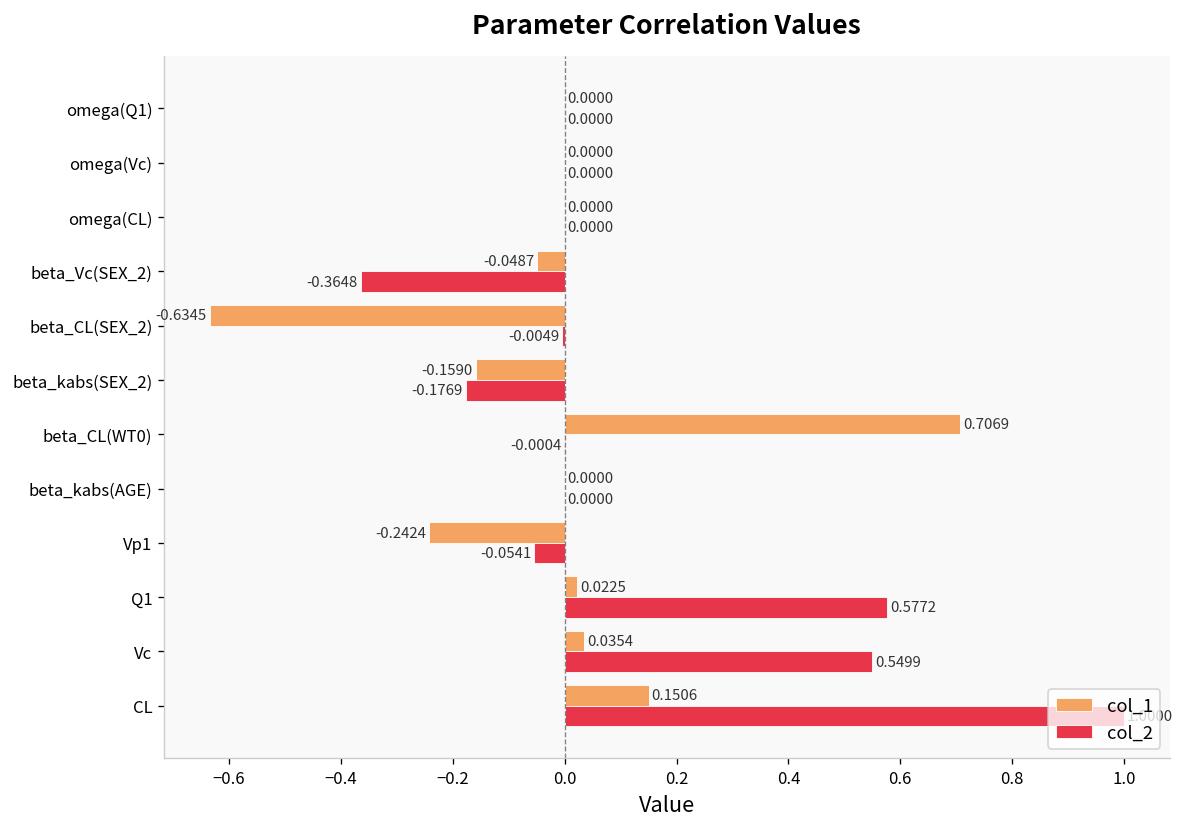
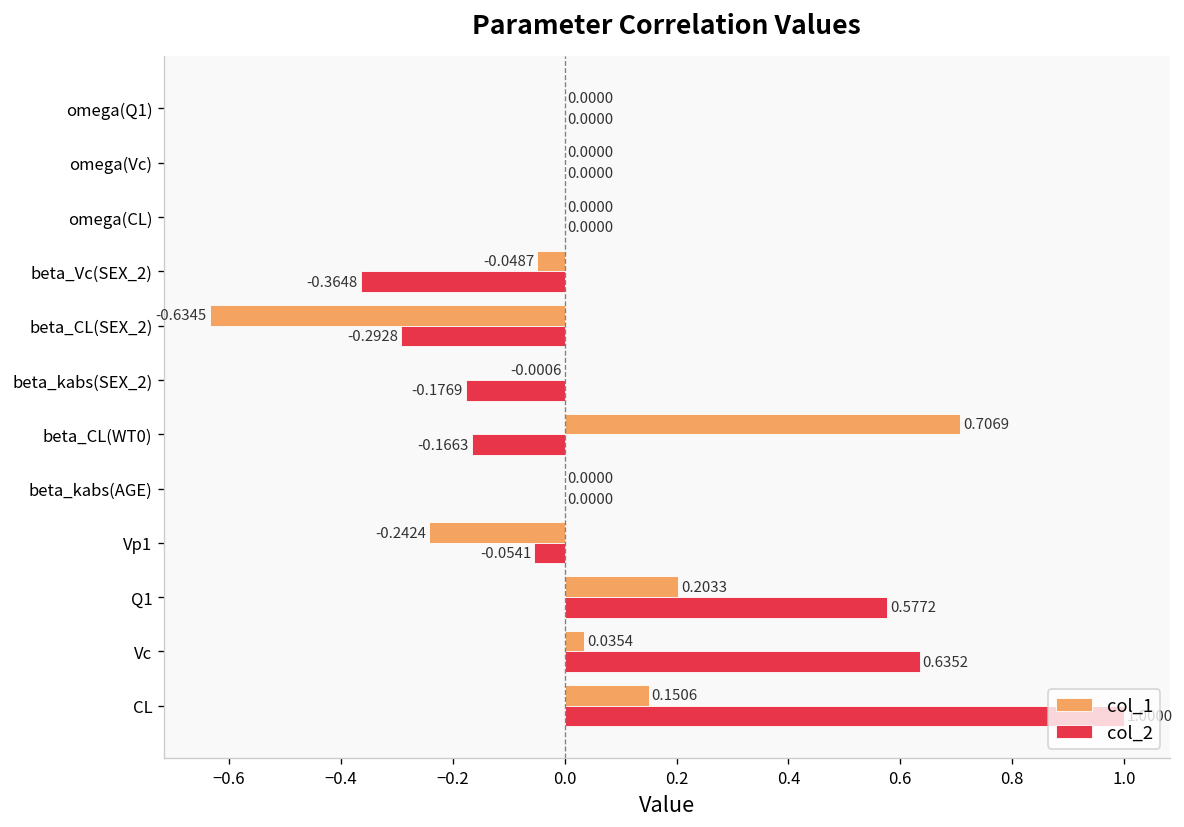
  {
    "col_1": {
      "omega(Q1)": 0.0000,
      "omega(Vc)": 0.0000,
      "omega(CL)": 0.0000,
      "beta_Vc(SEX_2)": -0.0487,
      "beta_CL(SEX_2)": -0.6345,
-     "beta_kabs(SEX_2)": -0.1590,
+     "beta_kabs(SEX_2)": -0.0006,
      "beta_CL(WT0)": 0.7069,
      "beta_kabs(AGE)": 0.0000,
      "Vp1": -0.2424,
-     "Q1": 0.0225,
+     "Q1": 0.2033,
      "Vc": 0.0354,
      "CL": 0.1506
    },
    "col_2": {
      "omega(Q1)": 0.0000,
      "omega(Vc)": 0.0000,
      "omega(CL)": 0.0000,
      "beta_Vc(SEX_2)": -0.3648,
-     "beta_CL(SEX_2)": -0.0049,
+     "beta_CL(SEX_2)": -0.2928,
      "beta_kabs(SEX_2)": -0.1769,
-     "beta_CL(WT0)": -0.0004,
+     "beta_CL(WT0)": -0.1663,
      "beta_kabs(AGE)": 0.0000,
      "Vp1": -0.0541,
      "Q1": 0.5772,
-     "Vc": 0.5499
+     "Vc": 0.6352
    }
  }
